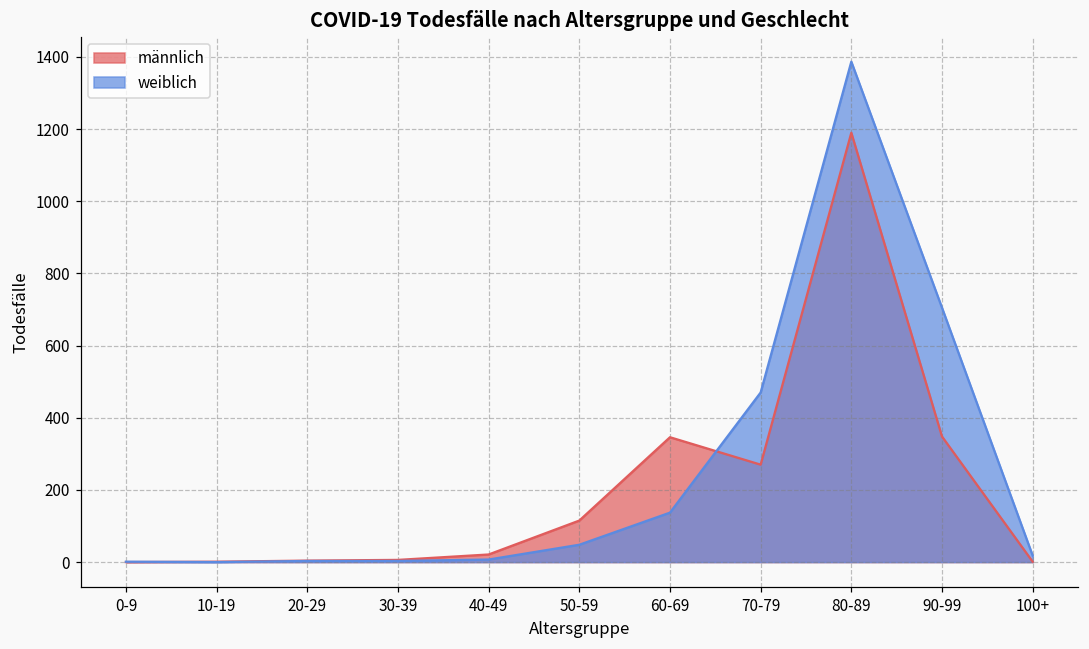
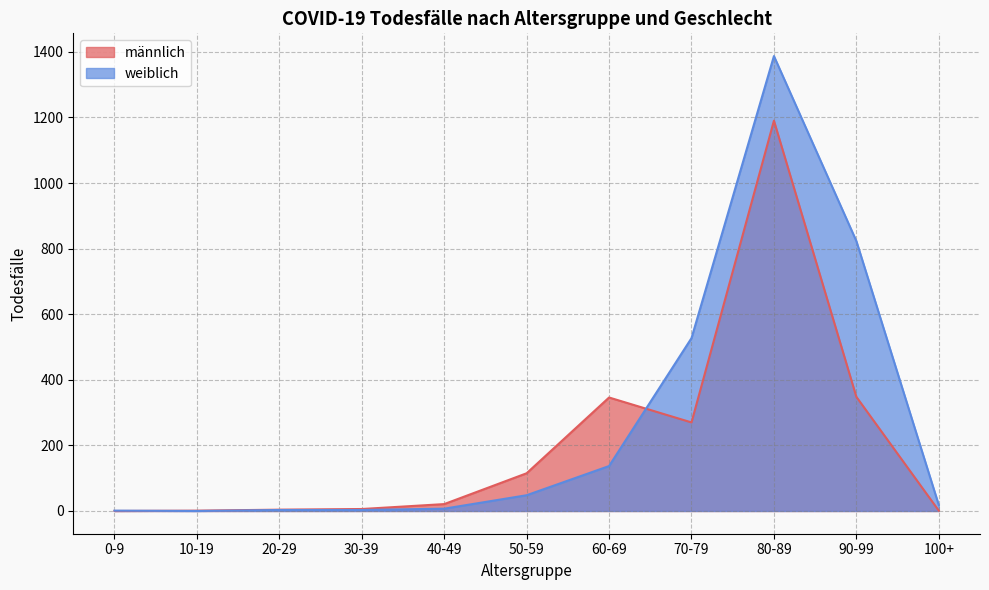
  {
    "männlich": {
      "40-49": 20,
      "50-59": 120,
      "60-69": 350,
      "70-79": 270,
      "80-89": 1190,
      "90-99": 350,
      "100+": 0
    },
    "weiblich": {
      "40-49": 10,
      "50-59": 50,
      "60-69": 140,
-     "70-79": 470,
+     "70-79": 530,
      "80-89": 1390,
-     "90-99": 710,
+     "90-99": 820,
      "100+": 20
    }
  }
